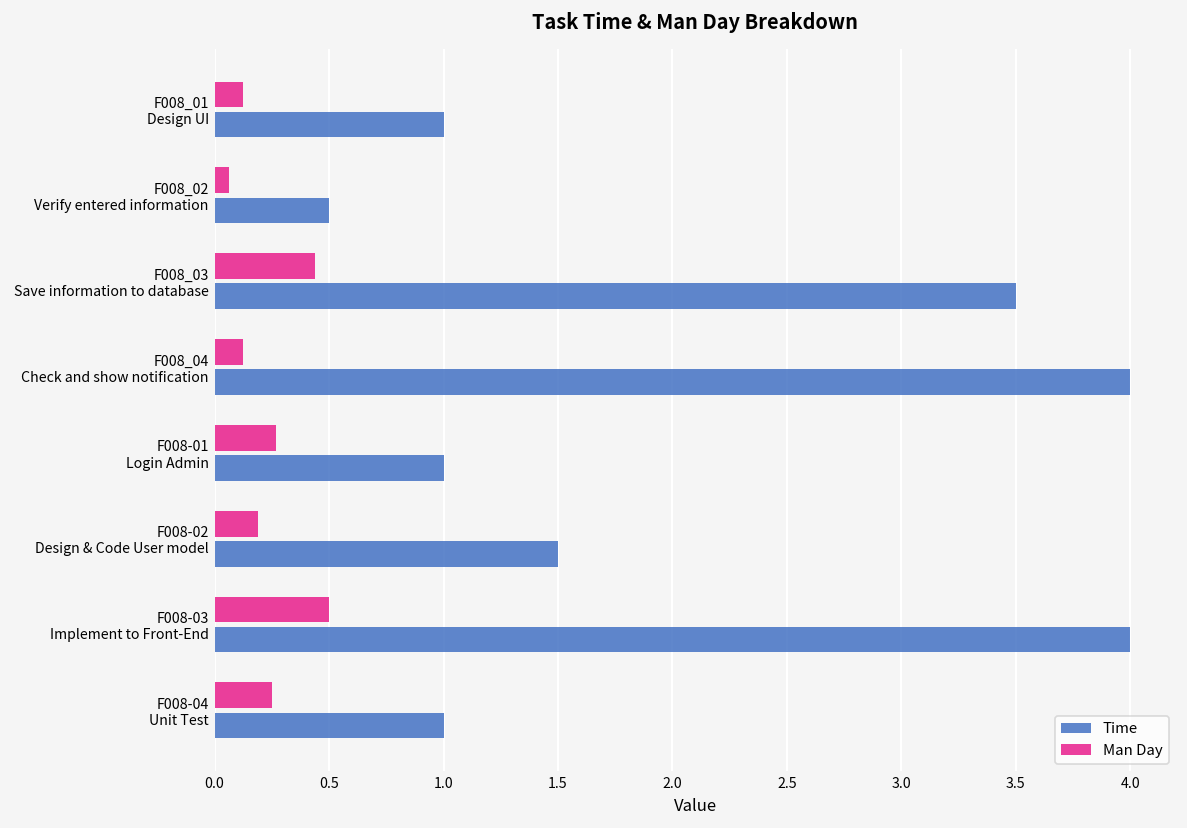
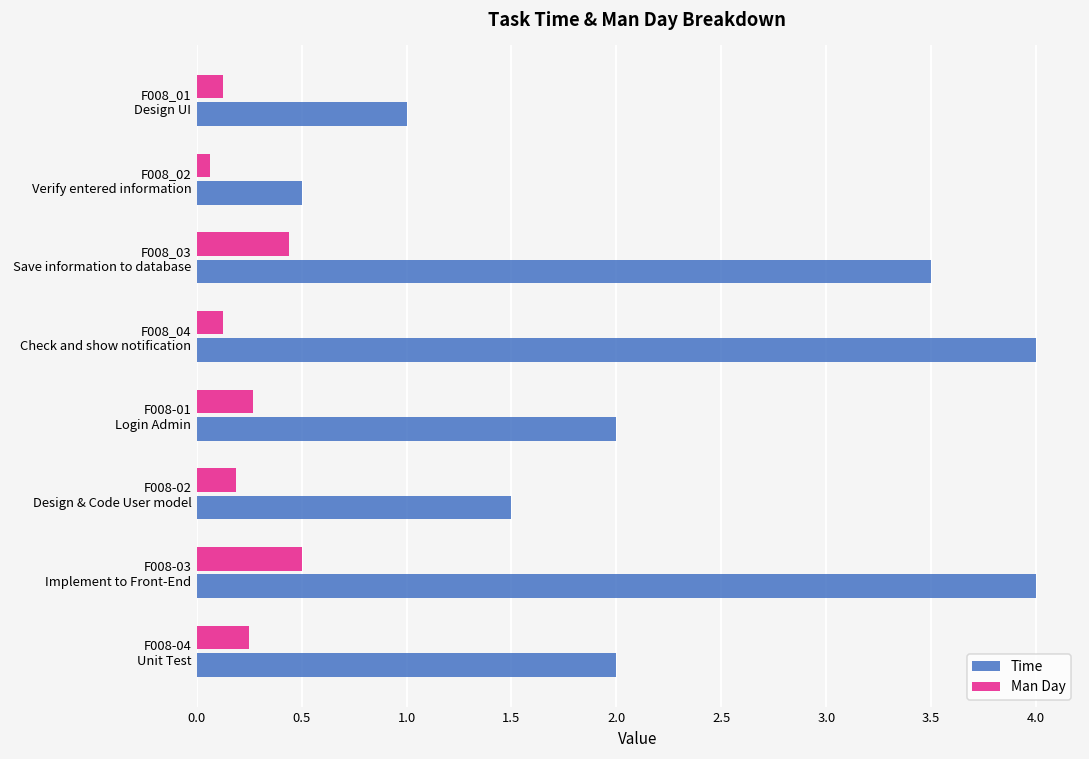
  {
    "Time": {
      "F008_01 Design UI": 1,
      "F008_02 Verify entered information": 0.50,
      "F008_03 Save information to database": 3.50,
      "F008_04 Check and show notification": 4,
-     "F008-01 Login Admin": 1,
+     "F008-01 Login Admin": 2,
      "F008-02 Design & Code User model": 1.50,
      "F008-03 Implement to Front-End": 4,
-     "F008-04 Unit Test": 1
+     "F008-04 Unit Test": 2
    },
    "Man Day": {
      "F008_01 Design UI": 0.13,
      "F008_02 Verify entered information": 0.06,
      "F008_03 Save information to database": 0.44,
      "F008_04 Check and show notification": 0.13,
      "F008-01 Login Admin": 0.27,
      "F008-02 Design & Code User model": 0.19,
      "F008-03 Implement to Front-End": 0.50,
      "F008-04 Unit Test": 0.25
    }
  }
